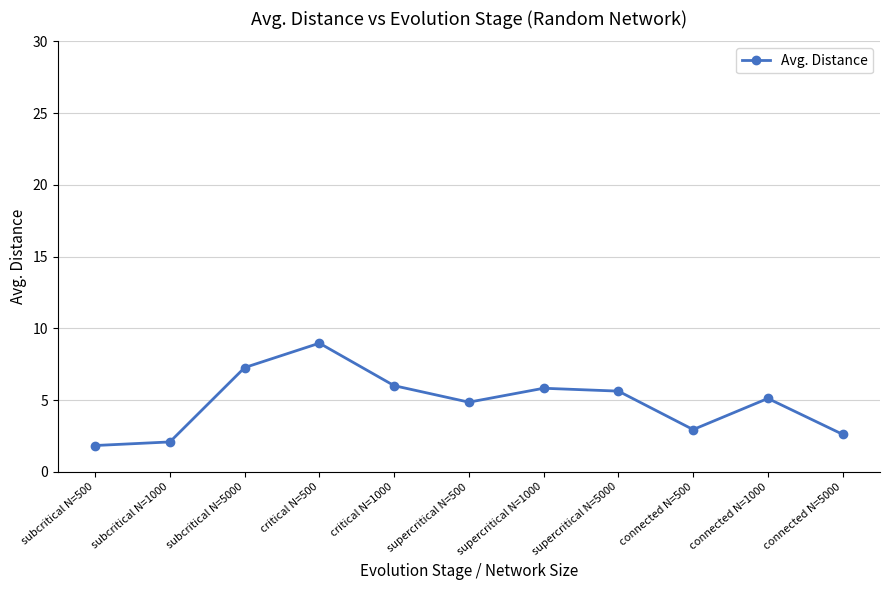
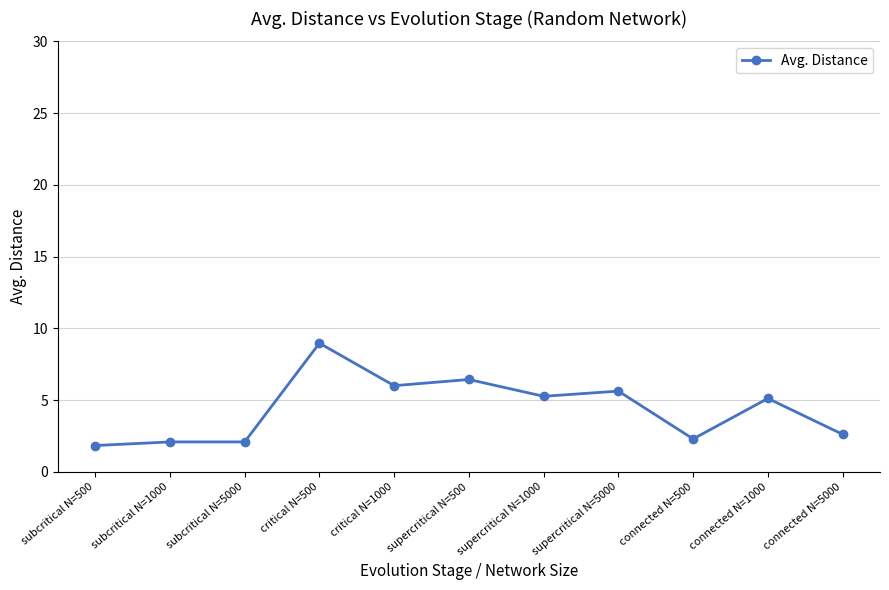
  {
    "subcritical N=500": 1.8,
    "subcritical N=1000": 2.1,
-   "subcritical N=5000": 7.3,
+   "subcritical N=5000": 2.1,
    "critical N=500": 9.0,
    "critical N=1000": 6.0,
-   "supercritical N=500": 4.9,
-   "supercritical N=1000": 5.8,
+   "supercritical N=500": 6.4,
+   "supercritical N=1000": 5.3,
    "supercritical N=5000": 5.6,
-   "connected N=500": 3.0,
+   "connected N=500": 2.3,
    "connected N=1000": 5.1,
    "connected N=5000": 2.6
  }
